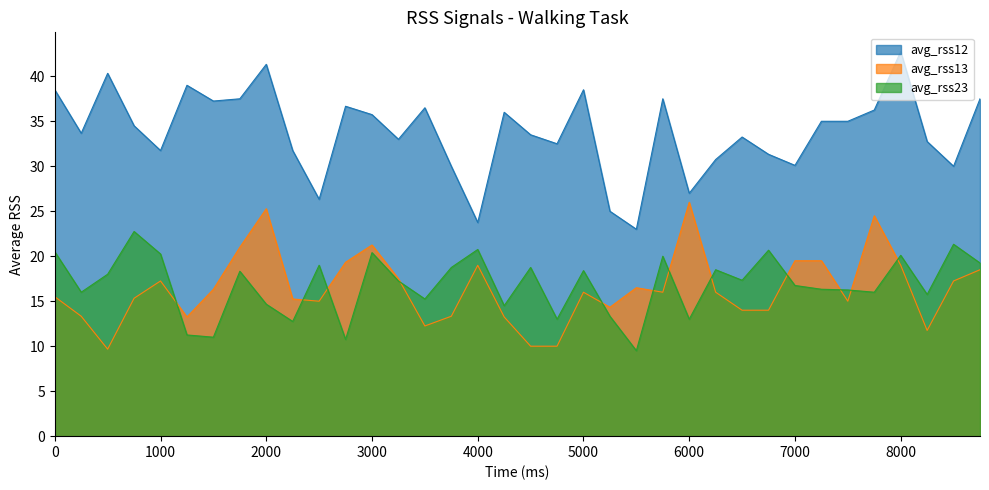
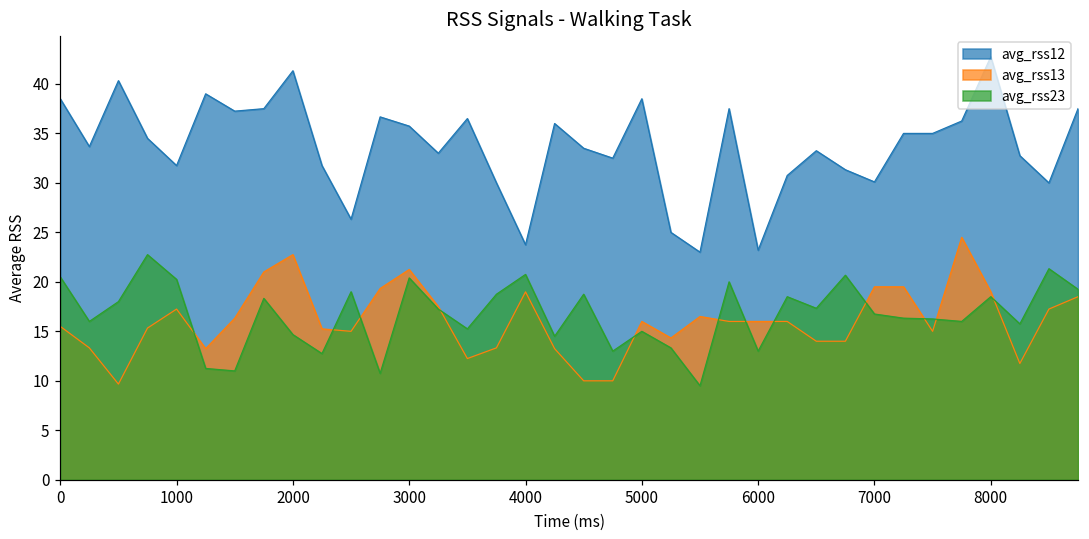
  {
    "avg_rss12": {
      "0": 39,
      "1000": 32,
      "2000": 41,
      "3000": 36,
      "4000": 24,
      "5000": 39,
-     "6000": 27,
+     "6000": 23,
      "7000": 30
    },
    "avg_rss13": {
      "0": 16,
      "1000": 17,
-     "2000": 25,
+     "2000": 23,
      "3000": 21,
      "4000": 19,
      "5000": 16,
-     "6000": 26,
+     "6000": 16,
      "7000": 20,
      "8000": 19
    },
    "avg_rss23": {
      "0": 21,
      "1000": 20,
      "2000": 15,
      "3000": 20,
      "4000": 21,
-     "5000": 18,
+     "5000": 15,
      "6000": 13,
      "7000": 17,
-     "8000": 20
+     "8000": 19
    }
  }
